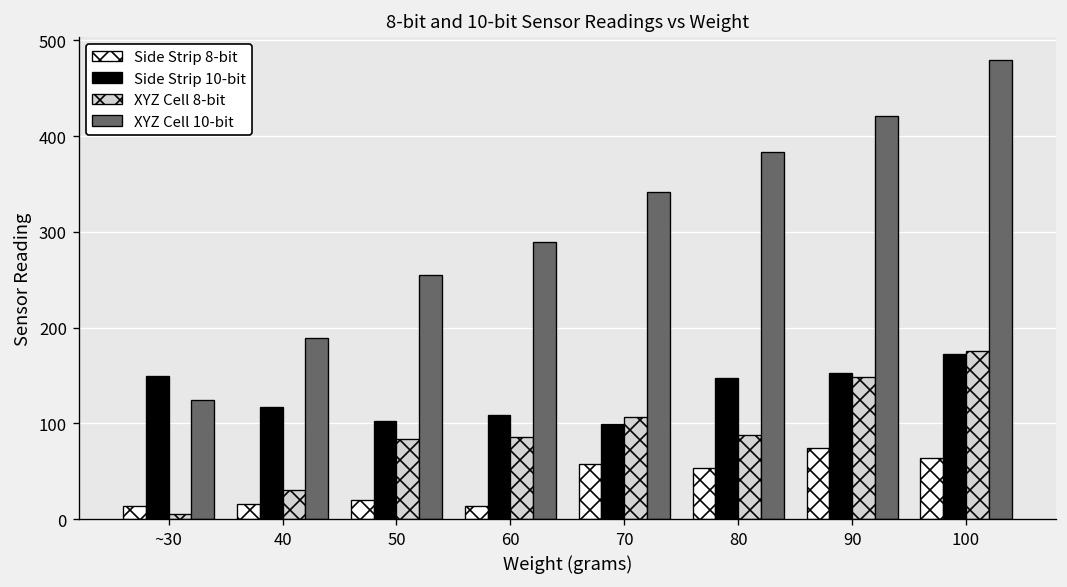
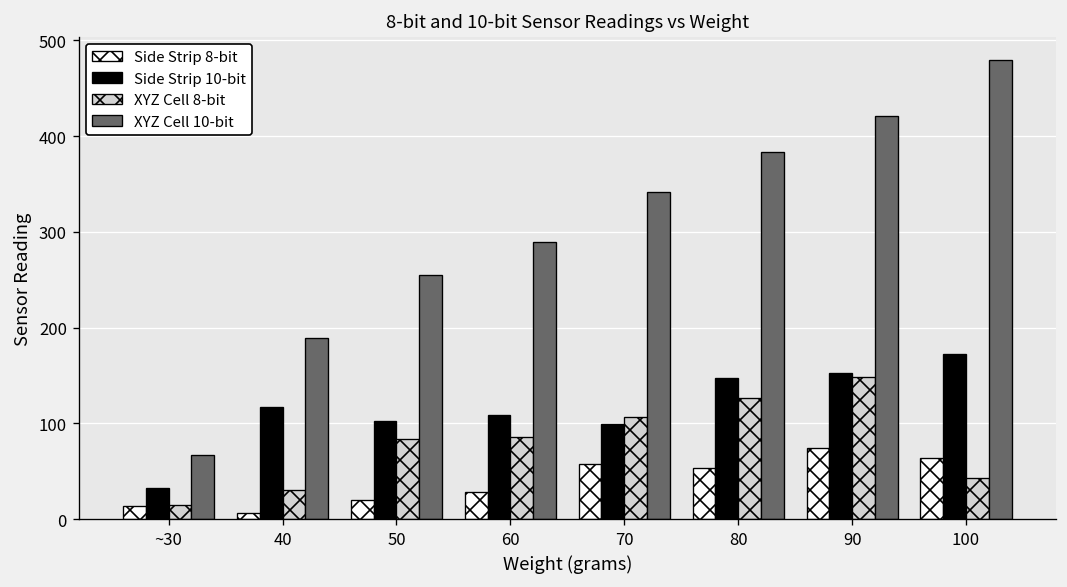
  {
    "Side Strip 8-bit": {
      "~30": 10,
-     "40": 20,
+     "40": 10,
      "50": 20,
-     "60": 10,
+     "60": 30,
      "70": 60,
      "80": 50,
      "90": 70,
      "100": 60
    },
    "Side Strip 10-bit": {
-     "~30": 150,
+     "~30": 30,
      "40": 120,
      "50": 100,
      "60": 110,
      "70": 100,
      "80": 150,
      "90": 150,
      "100": 170
    },
    "XYZ Cell 8-bit": {
-     "~30": 10,
+     "~30": 20,
      "40": 30,
      "50": 80,
      "60": 90,
      "70": 110,
-     "80": 90,
+     "80": 130,
      "90": 150,
-     "100": 180
+     "100": 40
    },
    "XYZ Cell 10-bit": {
-     "~30": 120,
+     "~30": 70,
      "40": 190,
      "50": 260,
      "60": 290,
      "70": 340,
      "80": 380,
      "90": 420,
      "100": 480
    }
  }
